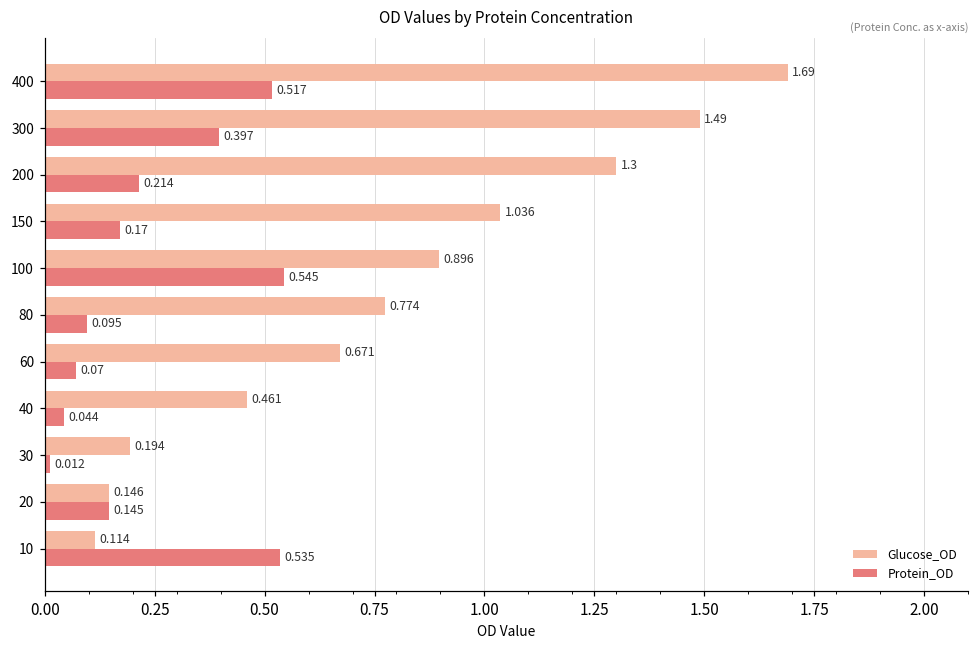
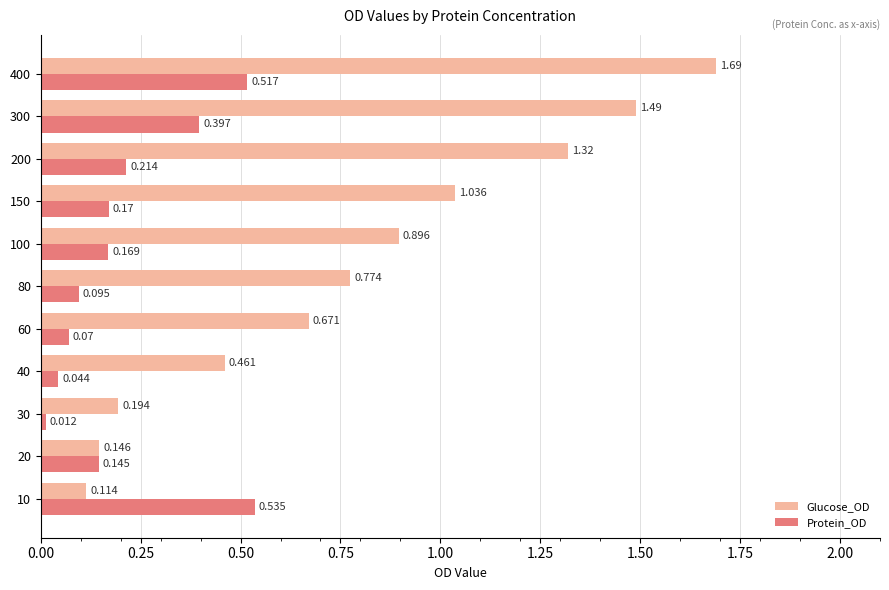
  {
    "Glucose_OD": {
      "400": 1.69,
      "300": 1.49,
-     "200": 1.3,
+     "200": 1.32,
      "150": 1.036,
      "100": 0.896,
      "80": 0.774,
      "60": 0.671,
      "40": 0.461,
      "30": 0.194,
      "20": 0.146,
      "10": 0.114
    },
    "Protein_OD": {
      "400": 0.517,
      "300": 0.397,
      "200": 0.214,
      "150": 0.17,
-     "100": 0.545,
+     "100": 0.169,
      "80": 0.095,
      "60": 0.07,
      "40": 0.044,
      "30": 0.012,
      "20": 0.145,
      "10": 0.535
    }
  }
